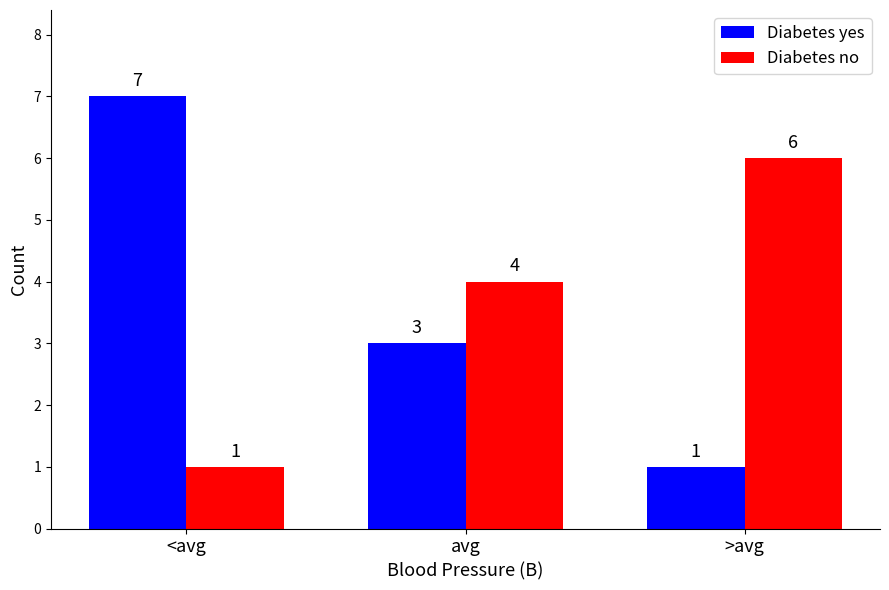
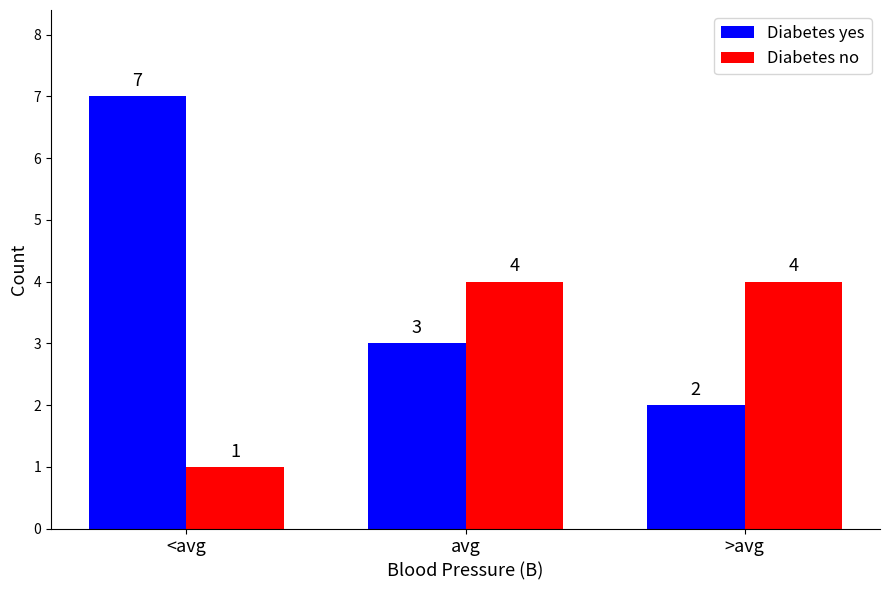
  {
    "Diabetes yes": {
      "<avg": 7,
      "avg": 3,
-     ">avg": 1
+     ">avg": 2
    },
    "Diabetes no": {
      "<avg": 1,
      "avg": 4,
-     ">avg": 6
+     ">avg": 4
    }
  }
